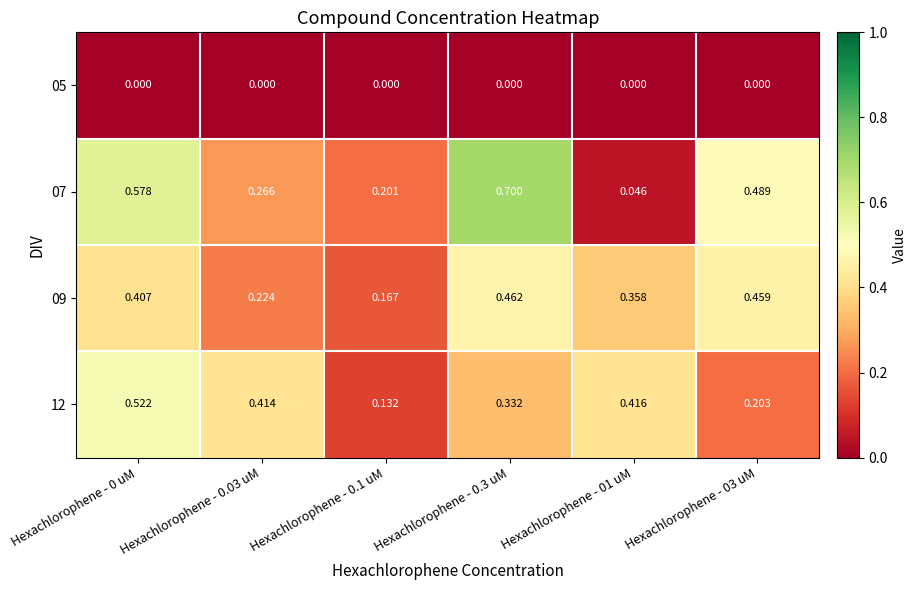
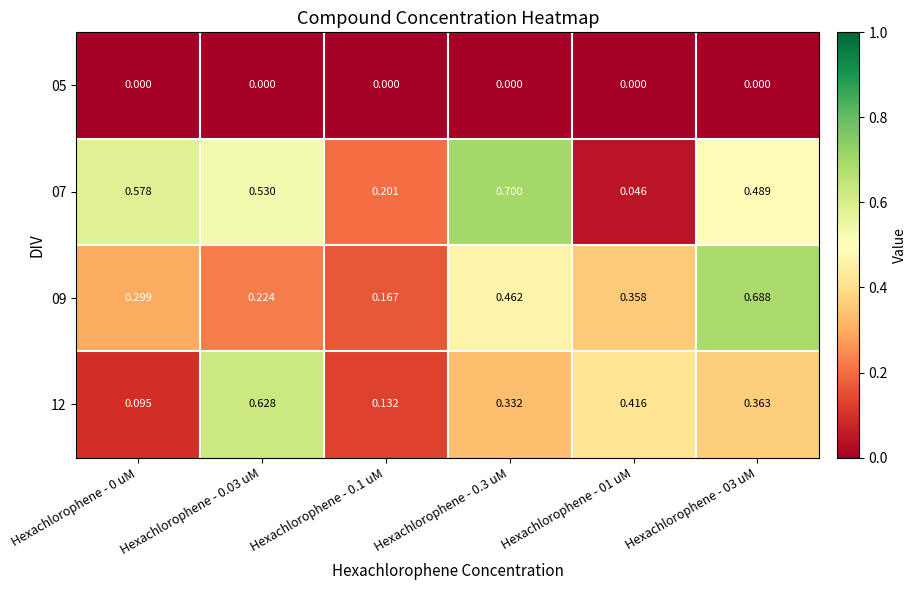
  {
    "05": {
      "Hexachlorophene - 0 uM": 0.000,
      "Hexachlorophene - 0.03 uM": 0.000,
      "Hexachlorophene - 0.1 uM": 0.000,
      "Hexachlorophene - 0.3 uM": 0.000,
      "Hexachlorophene - 01 uM": 0.000,
      "Hexachlorophene - 03 uM": 0.000
    },
    "07": {
      "Hexachlorophene - 0 uM": 0.578,
-     "Hexachlorophene - 0.03 uM": 0.266,
+     "Hexachlorophene - 0.03 uM": 0.530,
      "Hexachlorophene - 0.1 uM": 0.201,
      "Hexachlorophene - 0.3 uM": 0.700,
      "Hexachlorophene - 01 uM": 0.046,
      "Hexachlorophene - 03 uM": 0.489
    },
    "09": {
-     "Hexachlorophene - 0 uM": 0.407,
+     "Hexachlorophene - 0 uM": 0.299,
      "Hexachlorophene - 0.03 uM": 0.224,
      "Hexachlorophene - 0.1 uM": 0.167,
      "Hexachlorophene - 0.3 uM": 0.462,
      "Hexachlorophene - 01 uM": 0.358,
-     "Hexachlorophene - 03 uM": 0.459
+     "Hexachlorophene - 03 uM": 0.688
    },
    "12": {
-     "Hexachlorophene - 0 uM": 0.522,
-     "Hexachlorophene - 0.03 uM": 0.414,
+     "Hexachlorophene - 0 uM": 0.095,
+     "Hexachlorophene - 0.03 uM": 0.628,
      "Hexachlorophene - 0.1 uM": 0.132,
      "Hexachlorophene - 0.3 uM": 0.332,
      "Hexachlorophene - 01 uM": 0.416,
-     "Hexachlorophene - 03 uM": 0.203
+     "Hexachlorophene - 03 uM": 0.363
    }
  }
